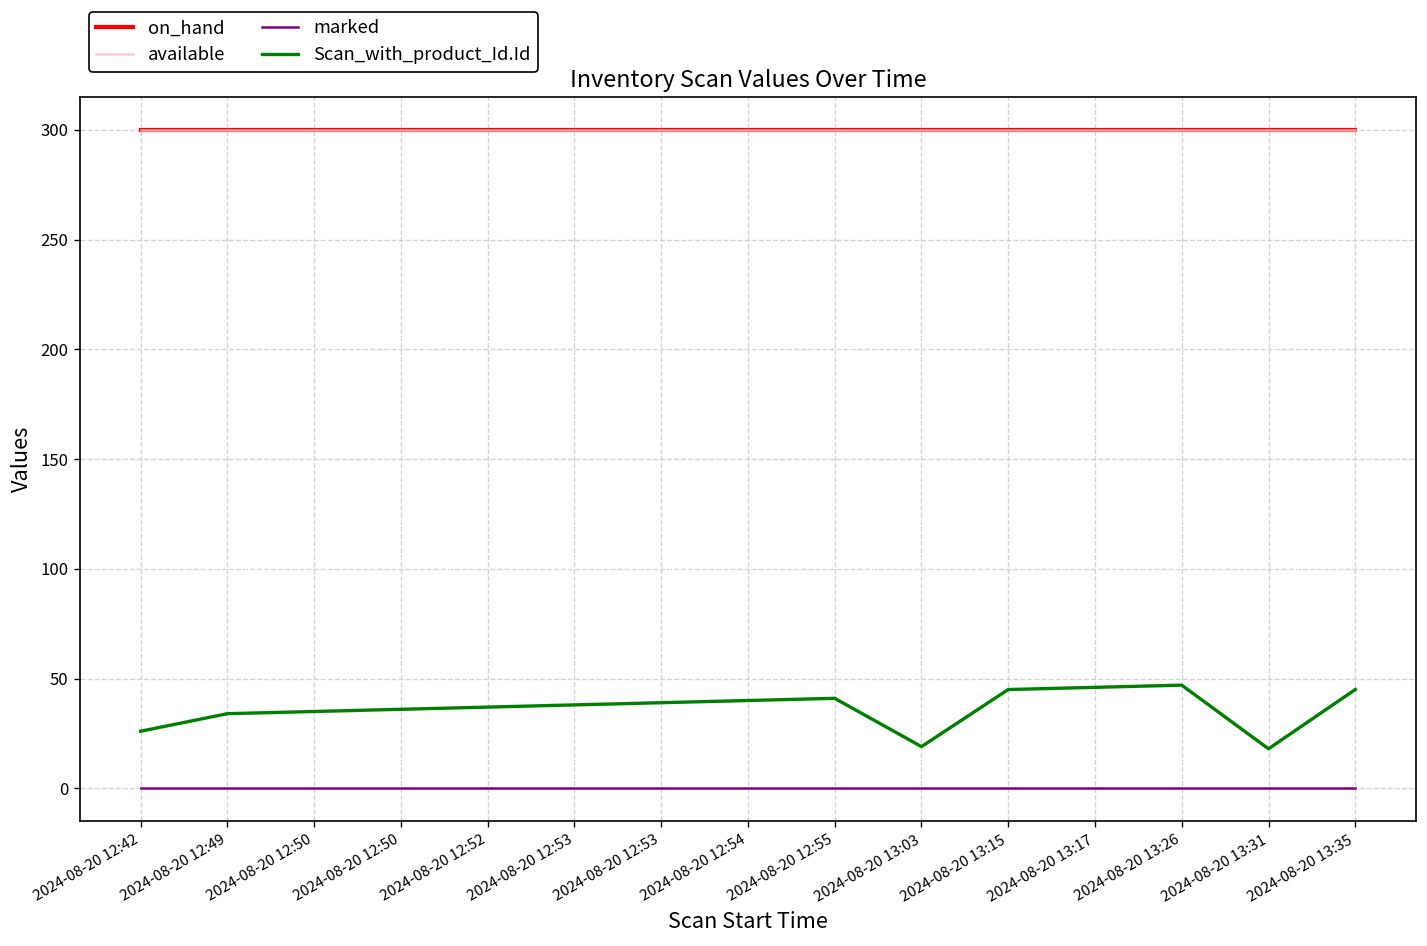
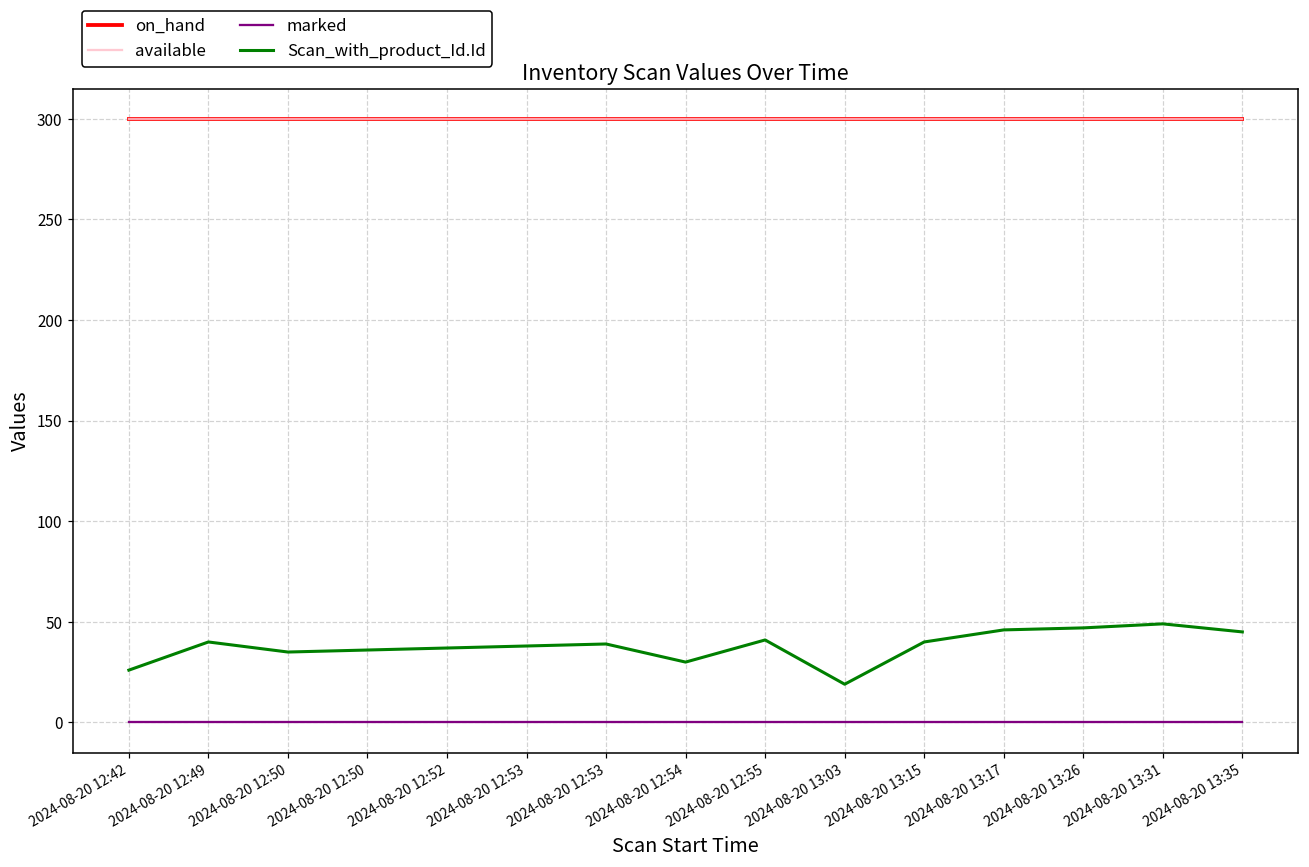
  {
    "available": {
      "2024-08-20 12:42": 300,
      "2024-08-20 12:49": 300,
      "2024-08-20 12:52": 300,
      "2024-08-20 12:54": 300,
      "2024-08-20 12:55": 300,
      "2024-08-20 13:03": 300,
      "2024-08-20 13:15": 300,
      "2024-08-20 13:17": 300,
      "2024-08-20 13:26": 300,
      "2024-08-20 13:31": 300,
      "2024-08-20 13:35": 300
    },
    "marked": {
      "2024-08-20 12:42": 0,
      "2024-08-20 12:49": 0,
      "2024-08-20 12:52": 0,
      "2024-08-20 12:54": 0,
      "2024-08-20 12:55": 0,
      "2024-08-20 13:03": 0,
      "2024-08-20 13:15": 0,
      "2024-08-20 13:17": 0,
      "2024-08-20 13:26": 0,
      "2024-08-20 13:31": 0,
      "2024-08-20 13:35": 0
    },
    "Scan_with_product_Id.Id": {
      "2024-08-20 12:42": 26,
-     "2024-08-20 12:49": 34,
+     "2024-08-20 12:49": 40,
      "2024-08-20 12:52": 37,
-     "2024-08-20 12:54": 40,
+     "2024-08-20 12:54": 30,
      "2024-08-20 12:55": 41,
      "2024-08-20 13:03": 19,
-     "2024-08-20 13:15": 45,
+     "2024-08-20 13:15": 40,
      "2024-08-20 13:17": 46,
      "2024-08-20 13:26": 47,
-     "2024-08-20 13:31": 18,
+     "2024-08-20 13:31": 49,
      "2024-08-20 13:35": 45
    }
  }
